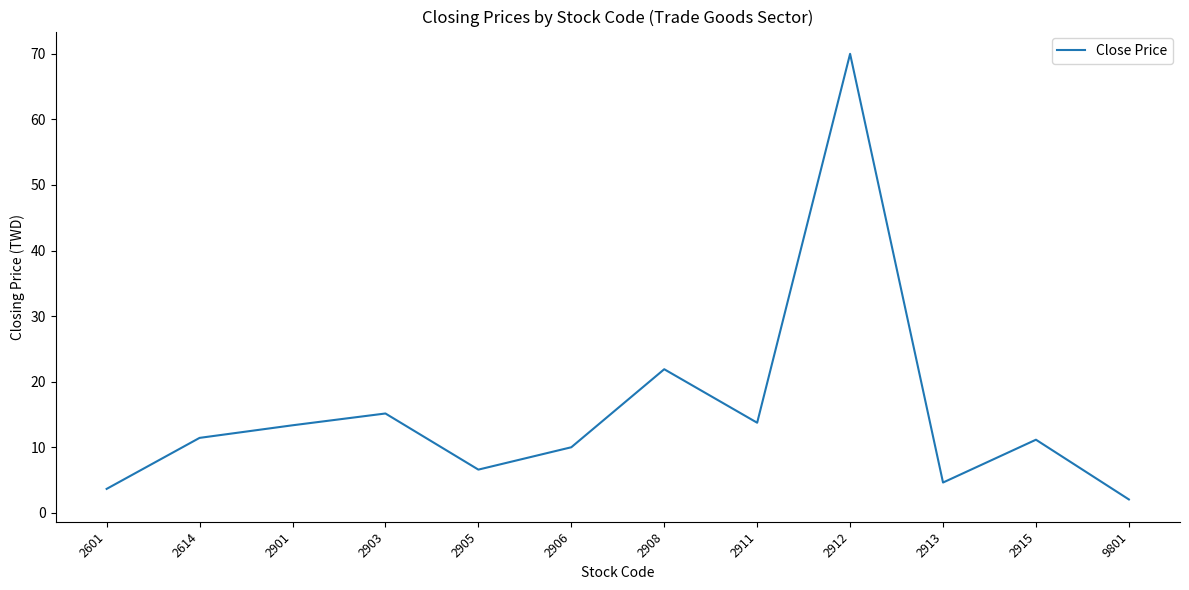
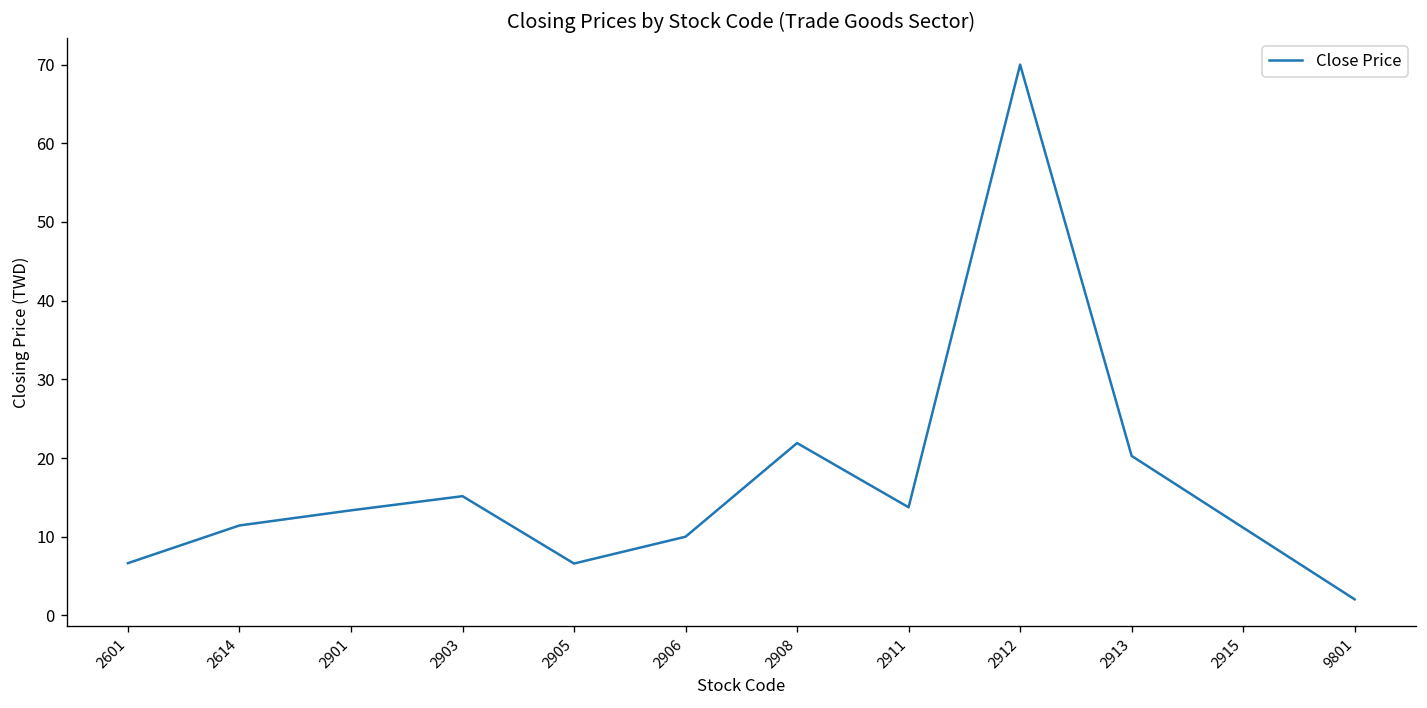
  {
-   "2601": 4,
+   "2601": 7,
    "2614": 11,
    "2901": 13,
    "2903": 15,
    "2905": 7,
    "2906": 10,
    "2908": 22,
    "2911": 14,
    "2912": 70,
-   "2913": 5,
+   "2913": 20,
    "2915": 11,
    "9801": 2
  }
